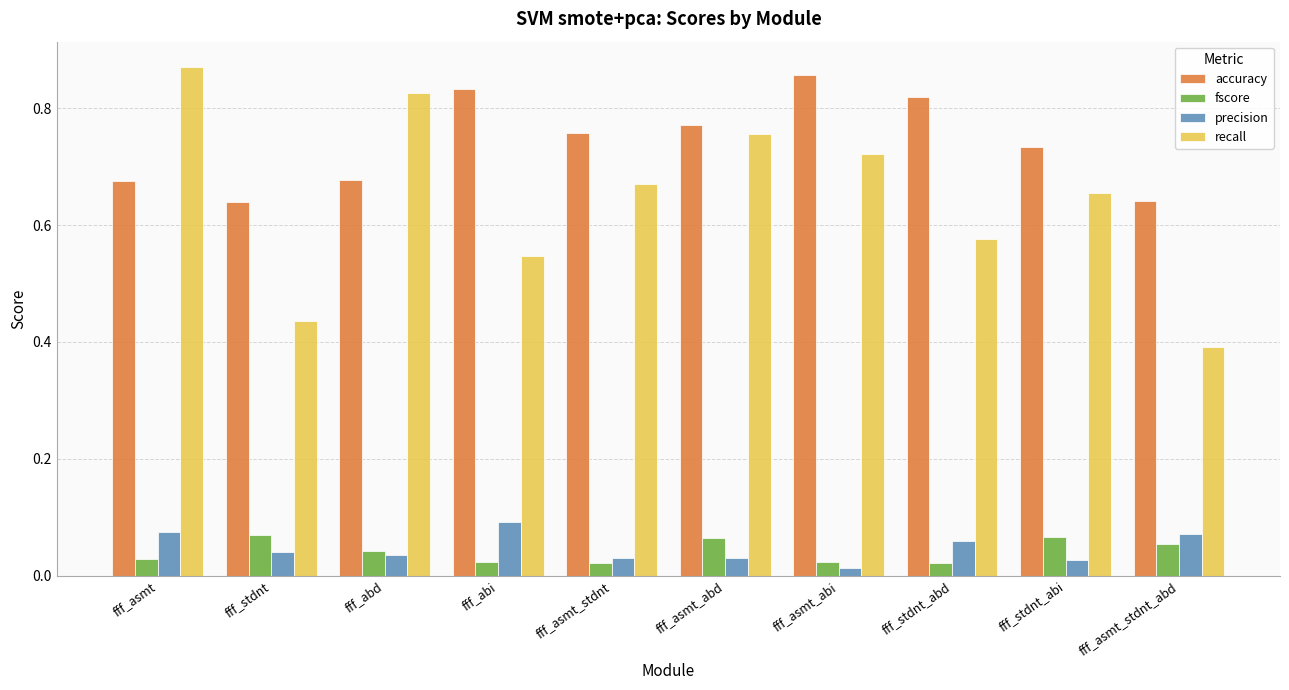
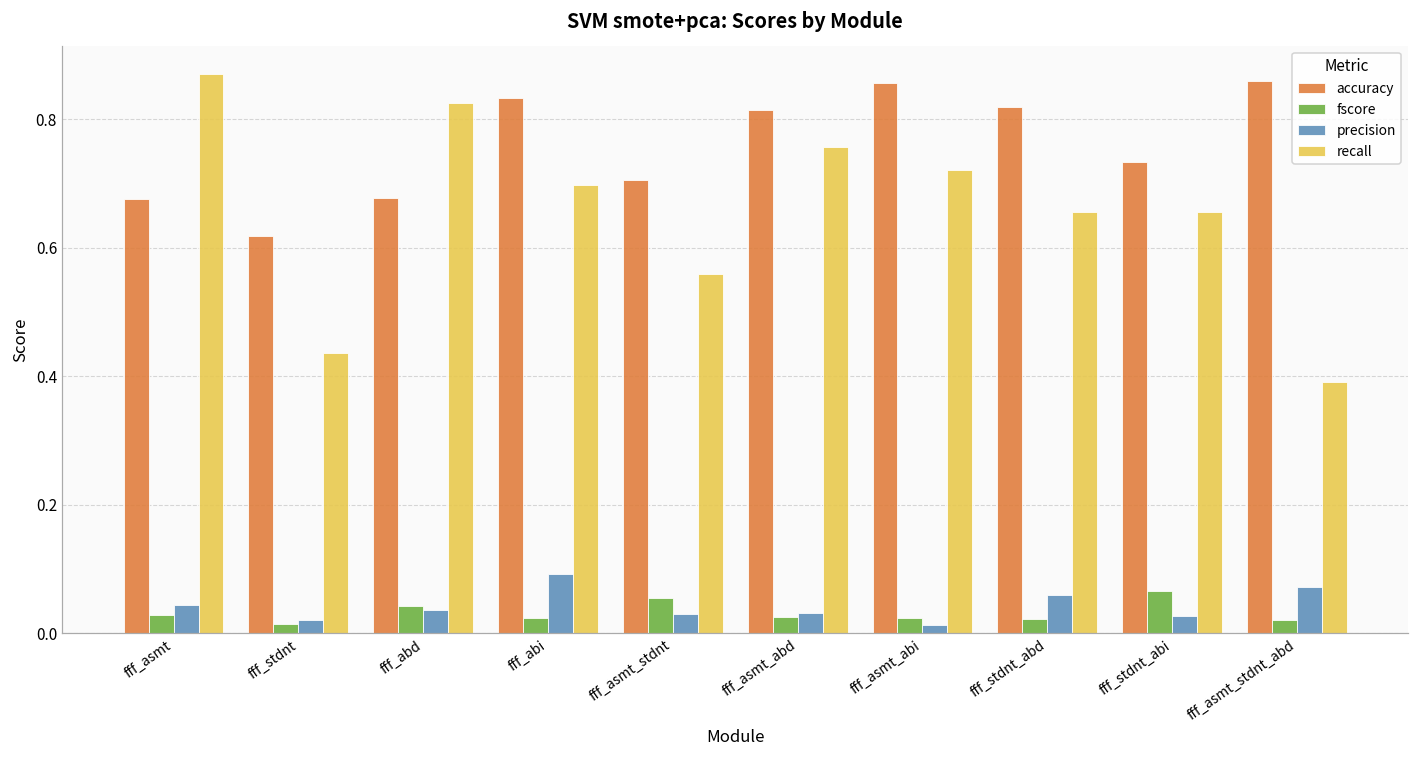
  {
    "accuracy": {
      "fff_asmt": 0.68,
-     "fff_stdnt": 0.64,
+     "fff_stdnt": 0.62,
      "fff_abd": 0.68,
      "fff_abi": 0.83,
-     "fff_asmt_stdnt": 0.76,
-     "fff_asmt_abd": 0.77,
+     "fff_asmt_stdnt": 0.71,
+     "fff_asmt_abd": 0.81,
      "fff_asmt_abi": 0.86,
      "fff_stdnt_abd": 0.82,
      "fff_stdnt_abi": 0.73,
-     "fff_asmt_stdnt_abd": 0.64
+     "fff_asmt_stdnt_abd": 0.86
    },
    "fscore": {
      "fff_asmt": 0.03,
-     "fff_stdnt": 0.07,
+     "fff_stdnt": 0.01,
      "fff_abd": 0.04,
      "fff_abi": 0.02,
-     "fff_asmt_stdnt": 0.02,
-     "fff_asmt_abd": 0.06,
+     "fff_asmt_stdnt": 0.06,
+     "fff_asmt_abd": 0.02,
      "fff_asmt_abi": 0.02,
      "fff_stdnt_abd": 0.02,
      "fff_stdnt_abi": 0.07,
-     "fff_asmt_stdnt_abd": 0.05
+     "fff_asmt_stdnt_abd": 0.02
    },
    "precision": {
-     "fff_asmt": 0.07,
-     "fff_stdnt": 0.04,
+     "fff_asmt": 0.04,
+     "fff_stdnt": 0.02,
      "fff_abd": 0.04,
      "fff_abi": 0.09,
      "fff_asmt_stdnt": 0.03,
      "fff_asmt_abd": 0.03,
      "fff_asmt_abi": 0.01,
      "fff_stdnt_abd": 0.06,
      "fff_stdnt_abi": 0.03,
      "fff_asmt_stdnt_abd": 0.07
    },
    "recall": {
      "fff_asmt": 0.87,
      "fff_stdnt": 0.44,
      "fff_abd": 0.83,
-     "fff_abi": 0.55,
-     "fff_asmt_stdnt": 0.67,
+     "fff_abi": 0.70,
+     "fff_asmt_stdnt": 0.56,
      "fff_asmt_abd": 0.76,
      "fff_asmt_abi": 0.72,
-     "fff_stdnt_abd": 0.58,
+     "fff_stdnt_abd": 0.65,
      "fff_stdnt_abi": 0.65,
      "fff_asmt_stdnt_abd": 0.39
    }
  }
